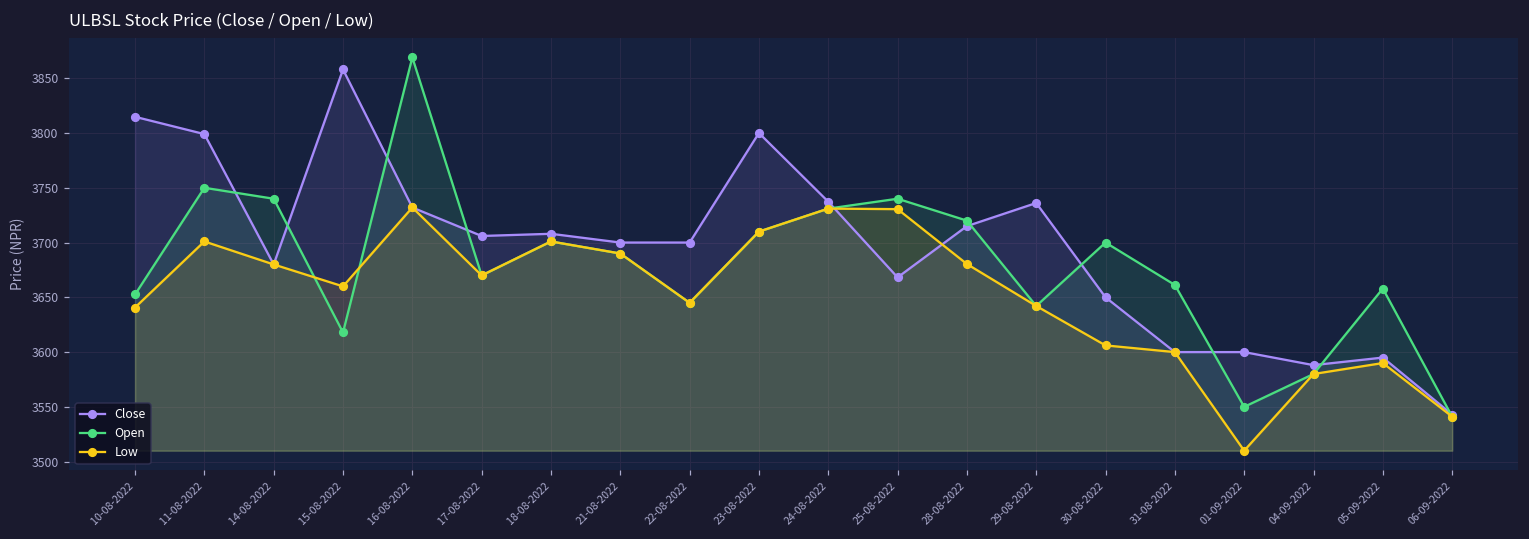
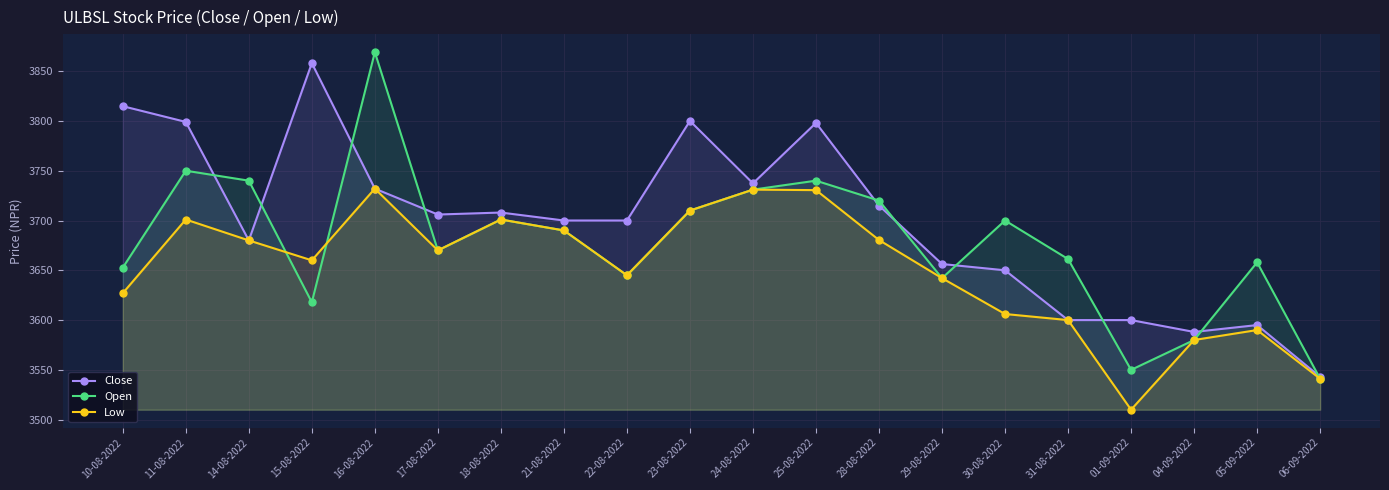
  {
    "Close": {
      "10-08-2022": 3810,
      "11-08-2022": 3800,
      "15-08-2022": 3860,
      "17-08-2022": 3710,
      "18-08-2022": 3710,
      "21-08-2022": 3700,
      "22-08-2022": 3700,
      "23-08-2022": 3800,
      "24-08-2022": 3740,
-     "25-08-2022": 3670,
+     "25-08-2022": 3800,
      "28-08-2022": 3720,
-     "29-08-2022": 3740,
+     "29-08-2022": 3660,
      "30-08-2022": 3650,
      "01-09-2022": 3600,
      "04-09-2022": 3590,
      "05-09-2022": 3600
    },
    "Open": {
      "10-08-2022": 3650,
      "11-08-2022": 3750,
      "14-08-2022": 3740,
      "15-08-2022": 3620,
      "16-08-2022": 3870,
      "25-08-2022": 3740,
      "28-08-2022": 3720,
      "30-08-2022": 3700,
      "31-08-2022": 3660,
      "01-09-2022": 3550,
      "05-09-2022": 3660
    },
    "Low": {
-     "10-08-2022": 3640,
+     "10-08-2022": 3630,
      "11-08-2022": 3700,
      "15-08-2022": 3660,
      "25-08-2022": 3730,
      "28-08-2022": 3680,
      "30-08-2022": 3610,
      "01-09-2022": 3510,
      "05-09-2022": 3590
    }
  }
